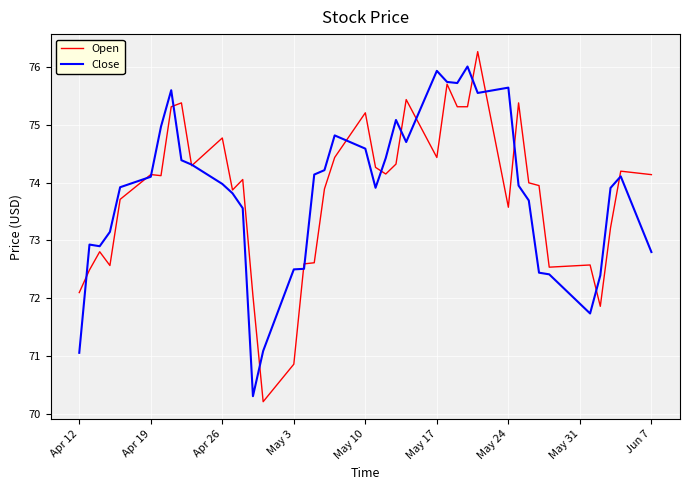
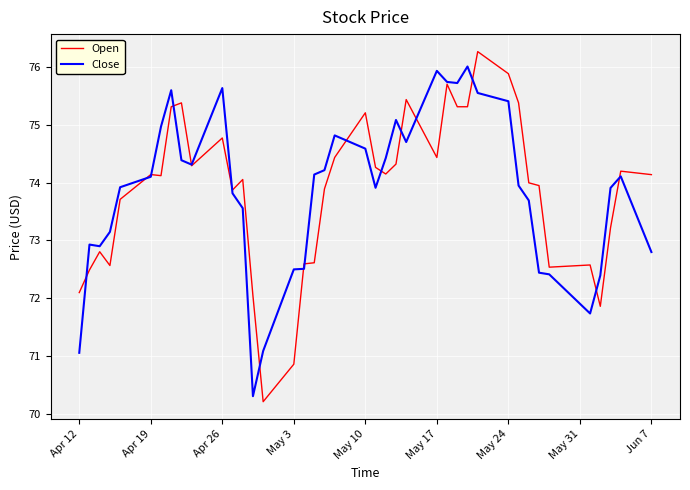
  {
    "Open": {
      "Apr 12": 72.1,
      "Apr 26": 74.8,
      "May 3": 70.9,
      "May 10": 75.2,
      "May 17": 74.4,
-     "May 24": 73.6,
+     "May 24": 75.9,
      "Jun 7": 74.1
    },
    "Close": {
      "Apr 12": 71.1,
-     "Apr 26": 74.0,
+     "Apr 26": 75.6,
      "May 3": 72.5,
      "May 10": 74.6,
      "May 17": 75.9,
-     "May 24": 75.6,
+     "May 24": 75.4,
      "Jun 7": 72.8
    }
  }
